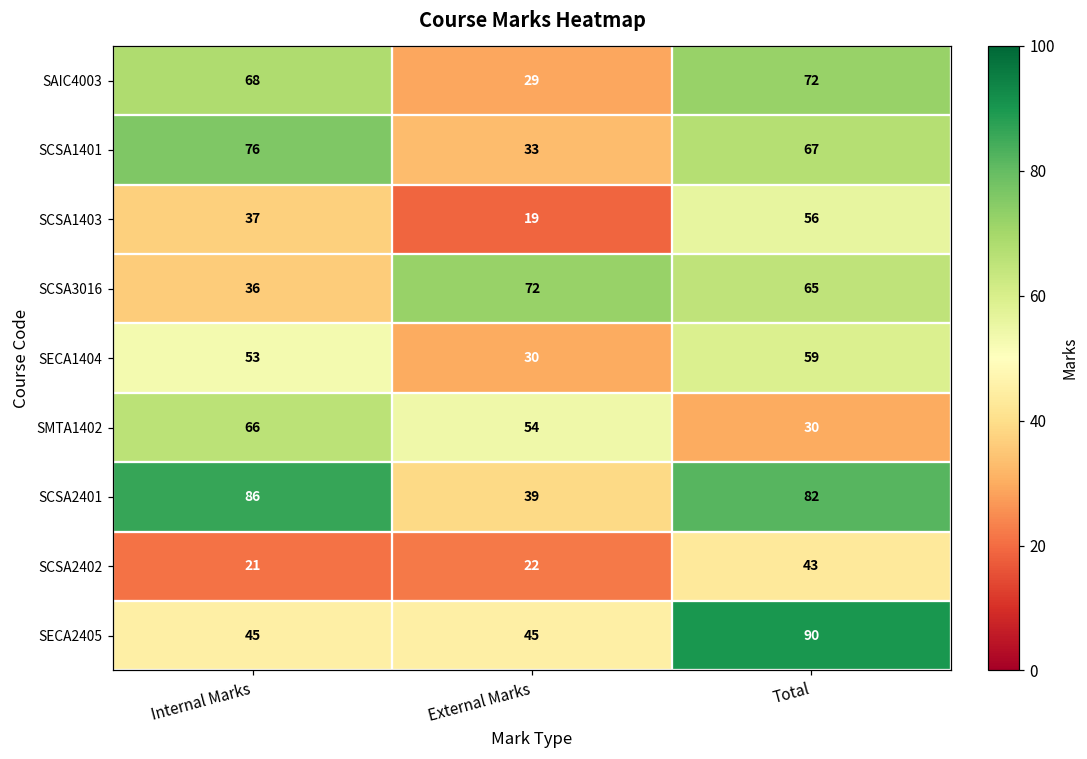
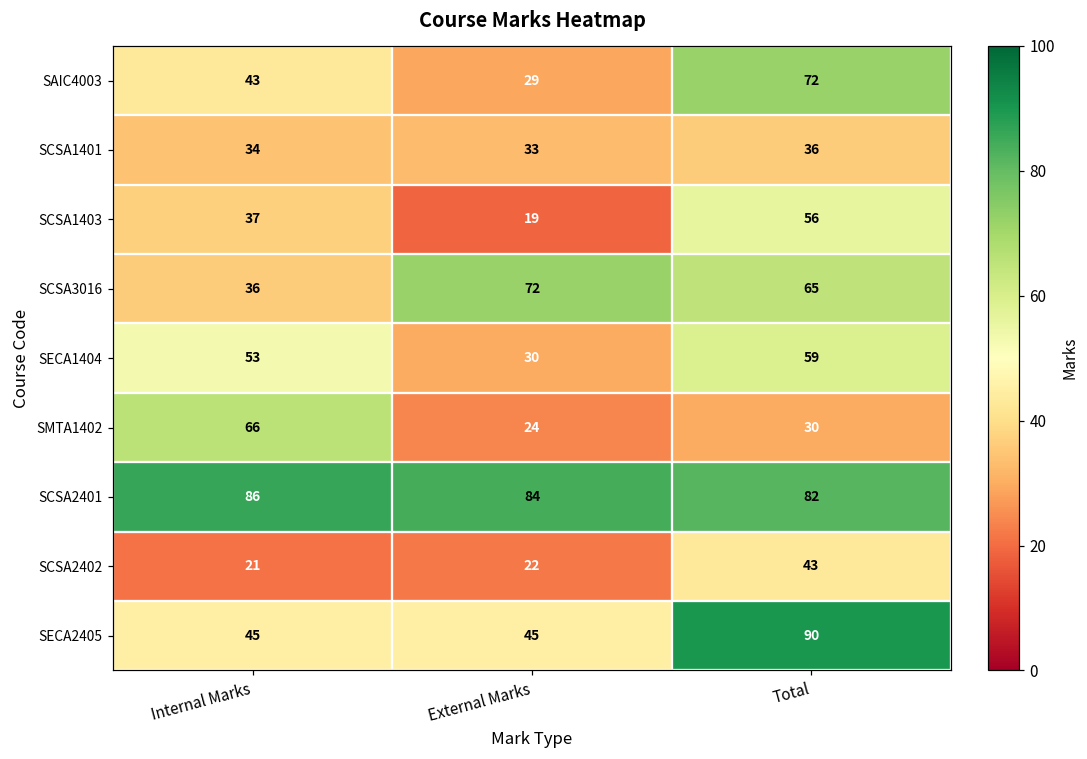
  {
    "SAIC4003": {
-     "Internal Marks": 68,
+     "Internal Marks": 43,
      "External Marks": 29,
      "Total": 72
    },
    "SCSA1401": {
-     "Internal Marks": 76,
+     "Internal Marks": 34,
      "External Marks": 33,
-     "Total": 67
+     "Total": 36
    },
    "SCSA1403": {
      "Internal Marks": 37,
      "External Marks": 19,
      "Total": 56
    },
    "SCSA3016": {
      "Internal Marks": 36,
      "External Marks": 72,
      "Total": 65
    },
    "SECA1404": {
      "Internal Marks": 53,
      "External Marks": 30,
      "Total": 59
    },
    "SMTA1402": {
      "Internal Marks": 66,
-     "External Marks": 54,
+     "External Marks": 24,
      "Total": 30
    },
    "SCSA2401": {
      "Internal Marks": 86,
-     "External Marks": 39,
+     "External Marks": 84,
      "Total": 82
    },
    "SCSA2402": {
      "Internal Marks": 21,
      "External Marks": 22,
      "Total": 43
    },
    "SECA2405": {
      "Internal Marks": 45,
      "External Marks": 45,
      "Total": 90
    }
  }
